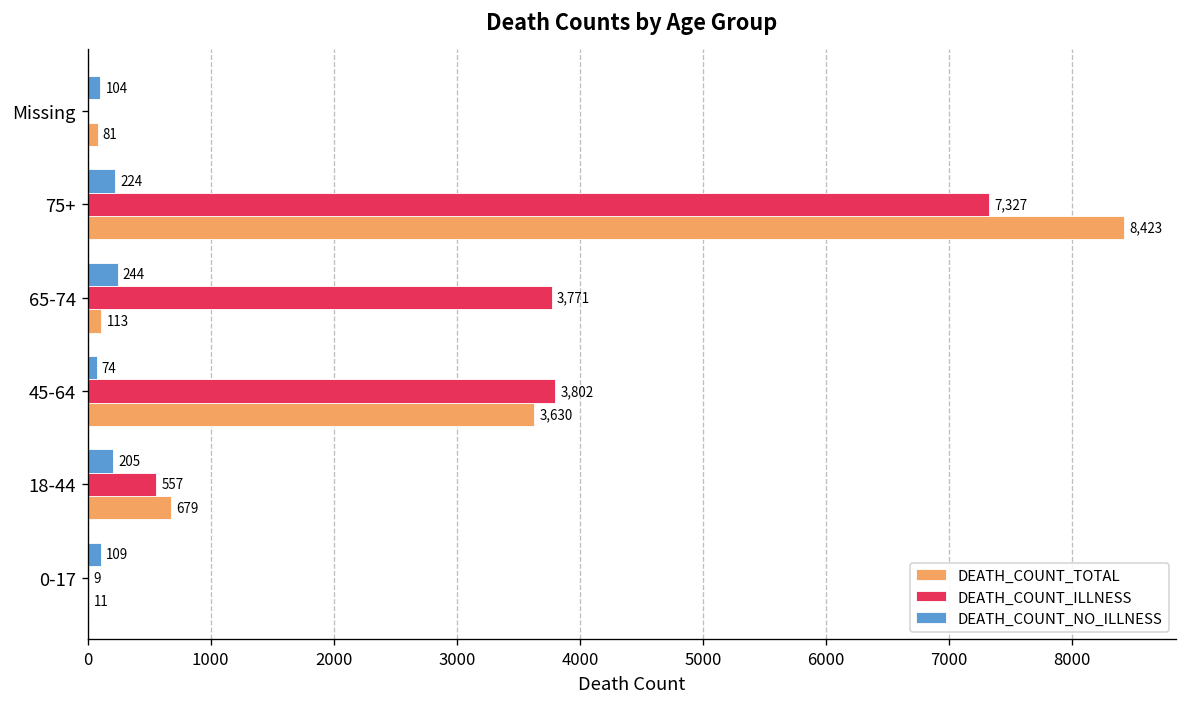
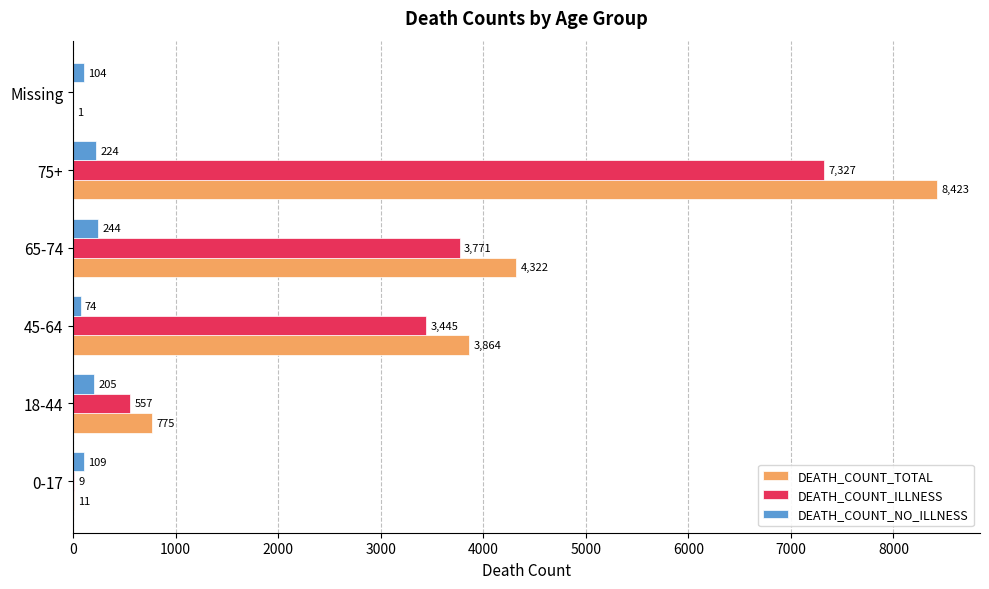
  {
    "DEATH_COUNT_TOTAL": {
-     "Missing": "81",
+     "Missing": "1",
      "75+": "8,423",
-     "65-74": "113",
-     "45-64": "3,630",
-     "18-44": "679",
+     "65-74": "4,322",
+     "45-64": "3,864",
+     "18-44": "775",
      "0-17": "11"
    },
    "DEATH_COUNT_ILLNESS": {
      "75+": "7,327",
      "65-74": "3,771",
-     "45-64": "3,802",
+     "45-64": "3,445",
      "18-44": "557",
      "0-17": "9"
    },
    "DEATH_COUNT_NO_ILLNESS": {
      "Missing": "104",
      "75+": "224",
      "65-74": "244",
      "45-64": "74",
      "18-44": "205",
      "0-17": "109"
    }
  }
